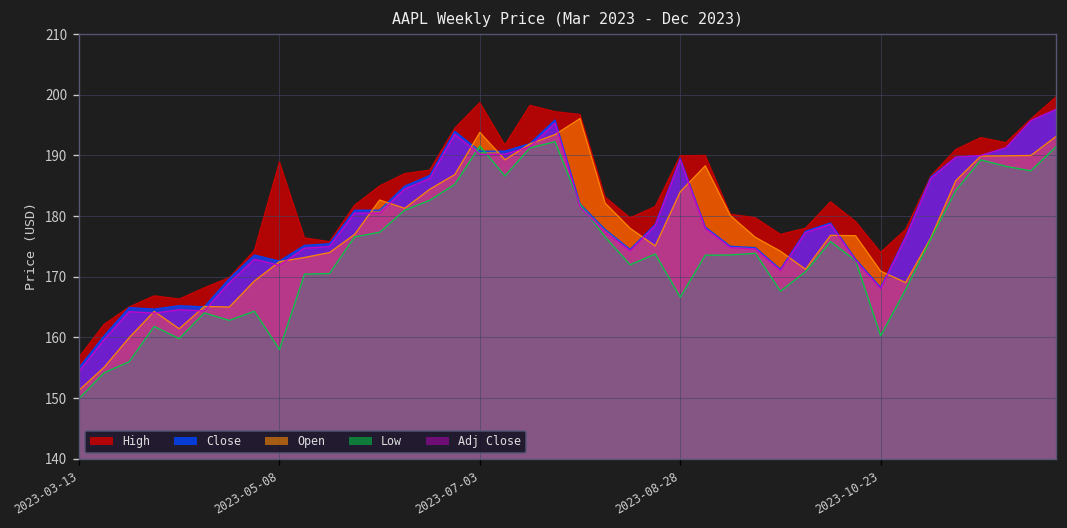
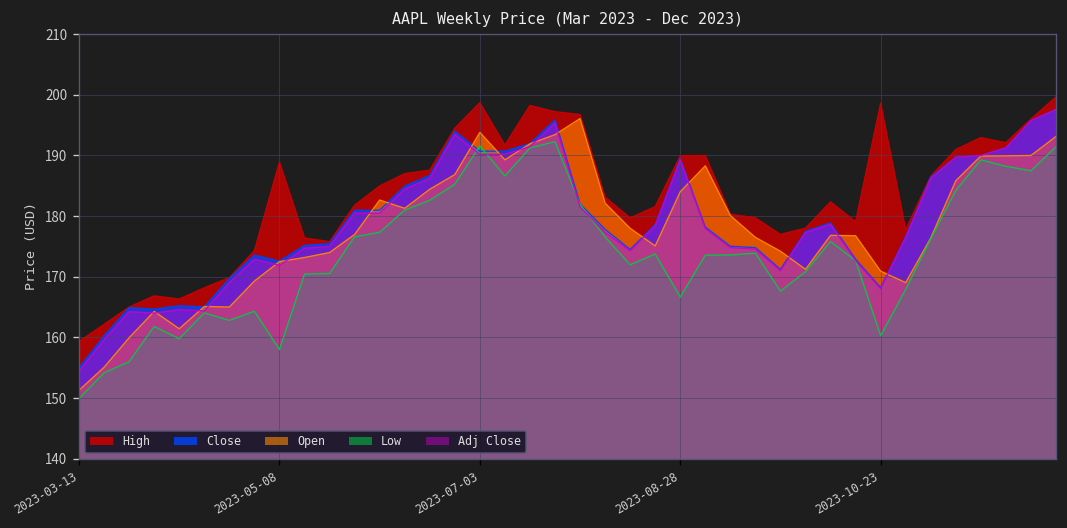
  {
    "High": {
-     "2023-03-13": 157,
+     "2023-03-13": 159,
      "2023-05-08": 189,
      "2023-07-03": 199,
-     "2023-10-23": 174
+     "2023-10-23": 199
    },
    "Close": {
      "2023-03-13": 155,
      "2023-07-03": 191
    },
    "Open": {
      "2023-03-13": 151,
      "2023-07-03": 194,
      "2023-08-28": 184,
      "2023-10-23": 171
    },
    "Low": {
      "2023-03-13": 150,
      "2023-05-08": 158,
      "2023-07-03": 192,
      "2023-08-28": 167,
      "2023-10-23": 160
    },
    "Adj Close": {
      "2023-03-13": 154,
      "2023-05-08": 172,
      "2023-07-03": 190
    }
  }
